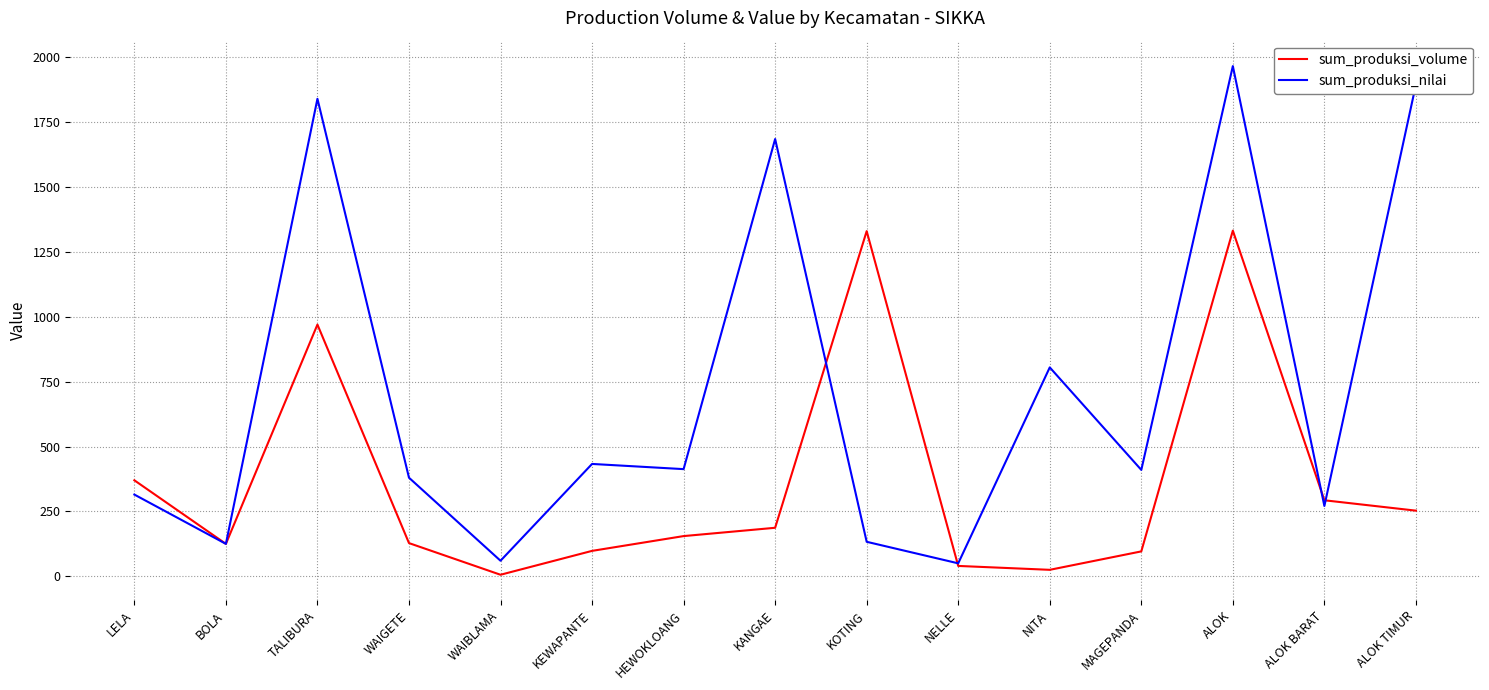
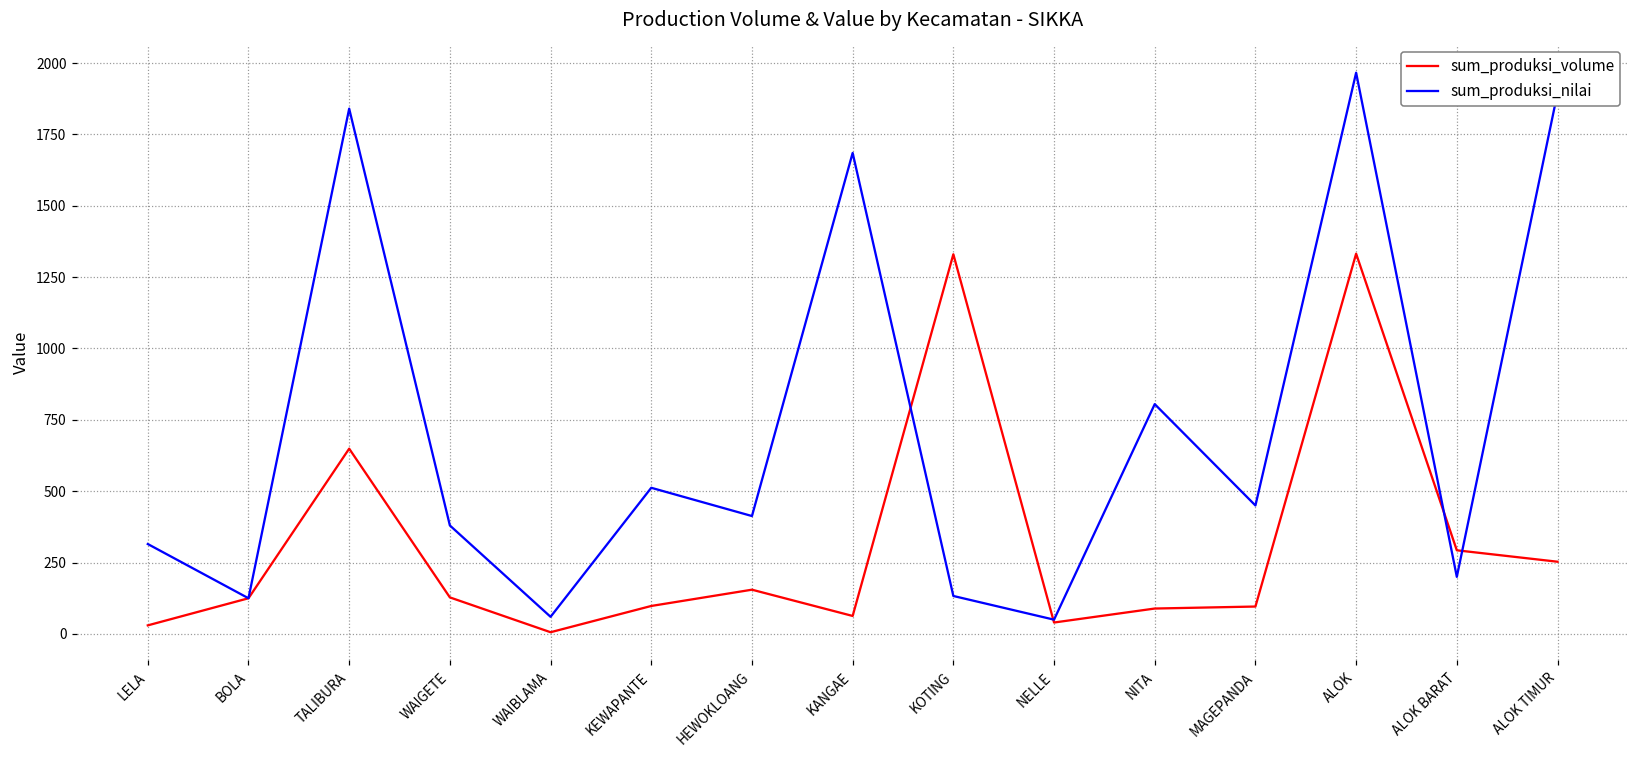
  {
    "sum_produksi_volume": {
-     "LELA": 370,
-     "TALIBURA": 970,
+     "LELA": 30,
+     "TALIBURA": 650,
      "WAIGETE": 130,
      "WAIBLAMA": 10,
      "KEWAPANTE": 100,
      "HEWOKLOANG": 160,
-     "KANGAE": 190,
+     "KANGAE": 60,
      "KOTING": 1330,
      "NELLE": 40,
-     "NITA": 30,
+     "NITA": 90,
      "MAGEPANDA": 100,
      "ALOK": 1330,
      "ALOK BARAT": 290,
      "ALOK TIMUR": 250
    },
    "sum_produksi_nilai": {
      "LELA": 320,
      "TALIBURA": 1840,
      "WAIGETE": 380,
      "WAIBLAMA": 60,
-     "KEWAPANTE": 430,
+     "KEWAPANTE": 510,
      "HEWOKLOANG": 410,
      "KANGAE": 1690,
      "KOTING": 130,
      "NELLE": 50,
      "NITA": 810,
-     "MAGEPANDA": 410,
+     "MAGEPANDA": 450,
      "ALOK": 1970,
-     "ALOK BARAT": 270
+     "ALOK BARAT": 200
    }
  }
